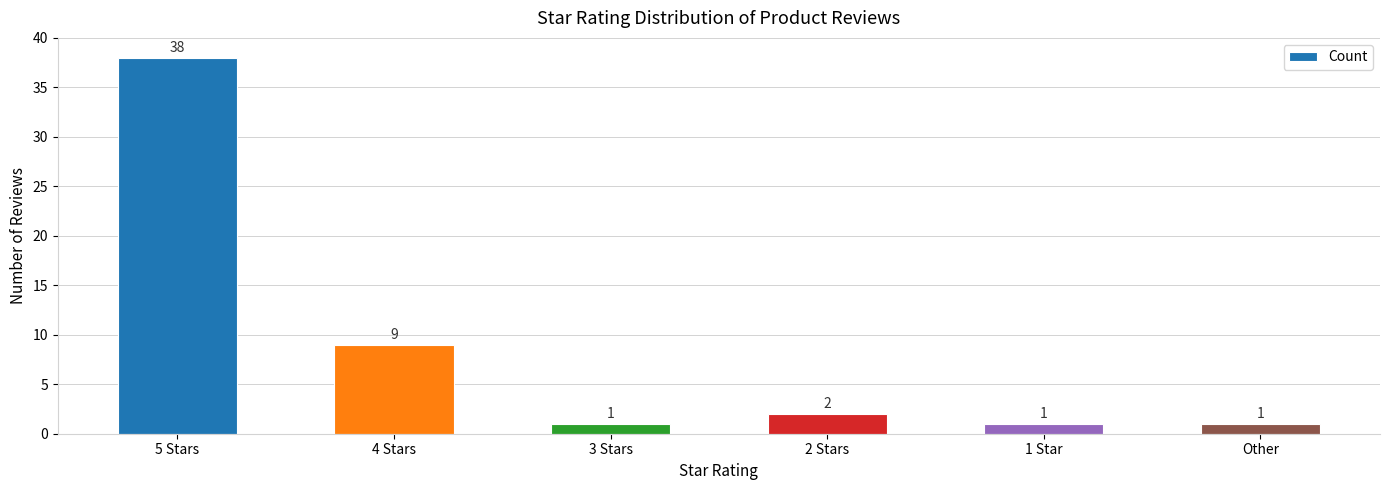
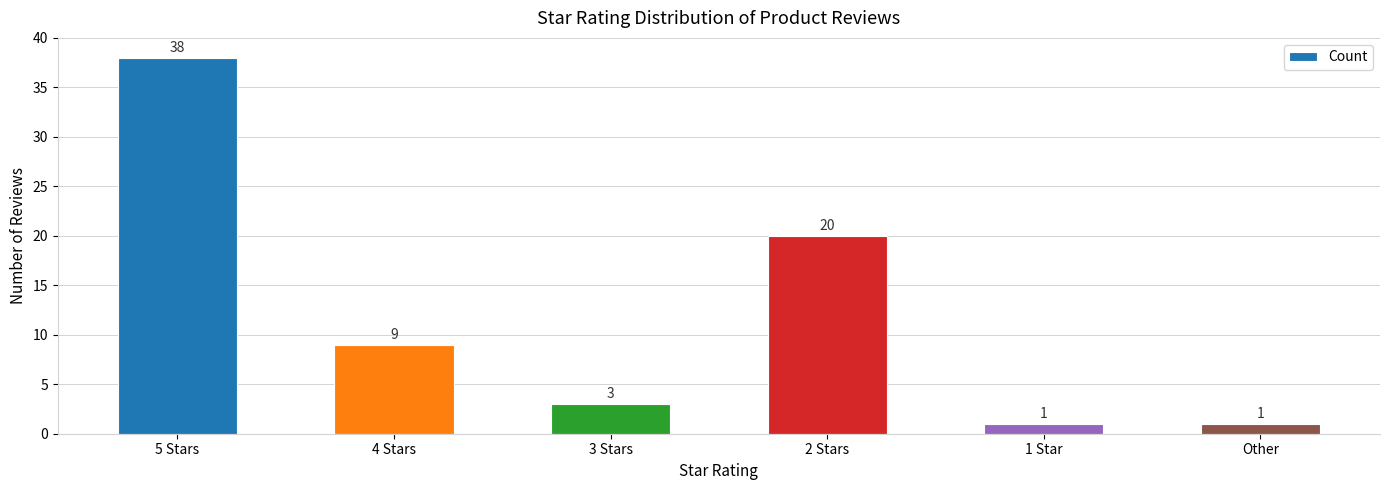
  {
    "5 Stars": 38,
    "4 Stars": 9,
-   "3 Stars": 1,
-   "2 Stars": 2,
+   "3 Stars": 3,
+   "2 Stars": 20,
    "1 Star": 1,
    "Other": 1
  }
